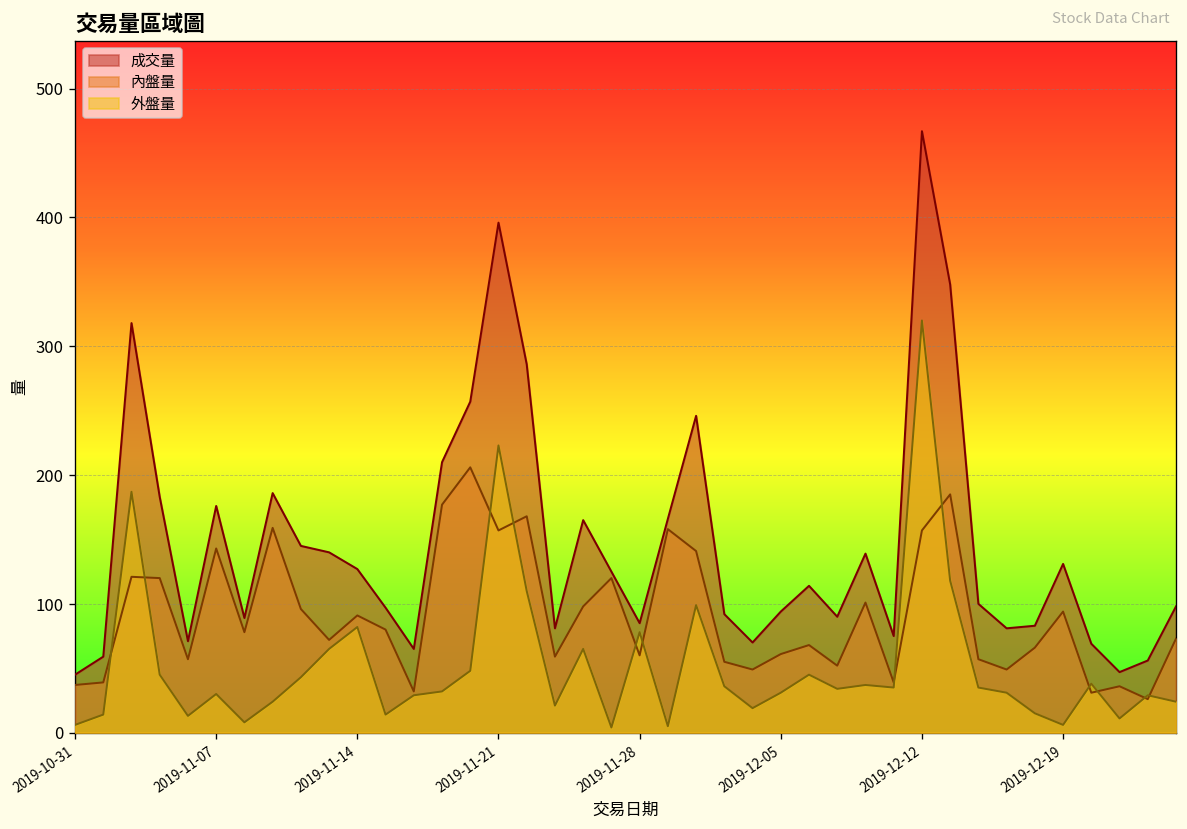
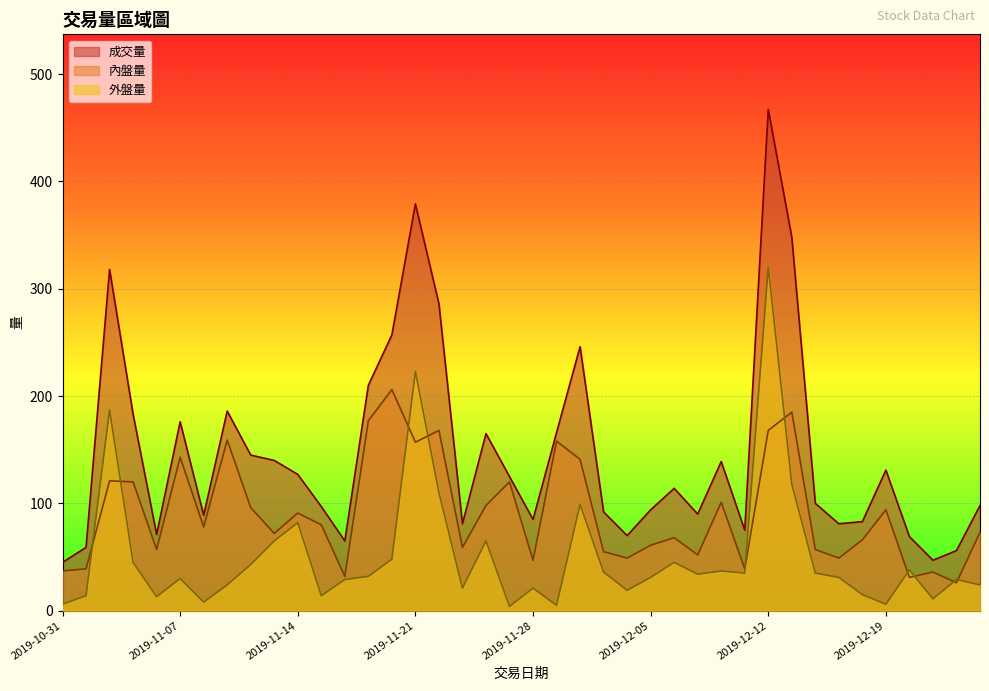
  {
    "成交量": {
      "2019-10-31": 45,
      "2019-11-07": 176,
      "2019-11-14": 127,
-     "2019-11-21": 396,
+     "2019-11-21": 379,
      "2019-11-28": 85,
      "2019-12-05": 94,
      "2019-12-12": 467,
      "2019-12-19": 131
    },
    "內盤量": {
      "2019-10-31": 37,
      "2019-11-07": 143,
      "2019-11-14": 91,
      "2019-11-21": 157,
-     "2019-11-28": 60,
+     "2019-11-28": 47,
      "2019-12-05": 61,
-     "2019-12-12": 157,
+     "2019-12-12": 168,
      "2019-12-19": 94
    },
    "外盤量": {
      "2019-10-31": 6,
      "2019-11-07": 30,
      "2019-11-14": 82,
      "2019-11-21": 223,
-     "2019-11-28": 78,
+     "2019-11-28": 21,
      "2019-12-05": 31,
      "2019-12-12": 320,
      "2019-12-19": 6
    }
  }
